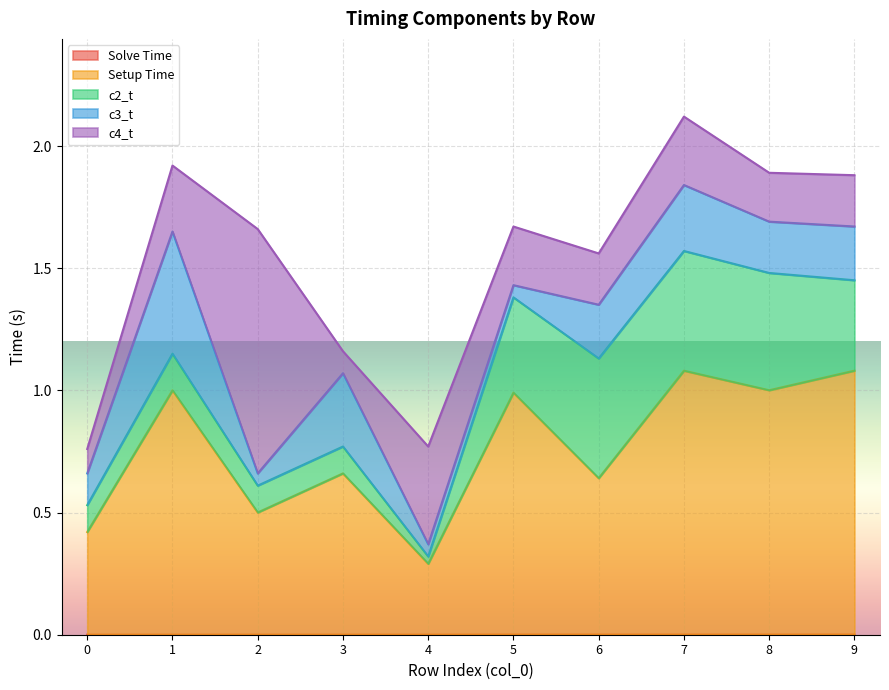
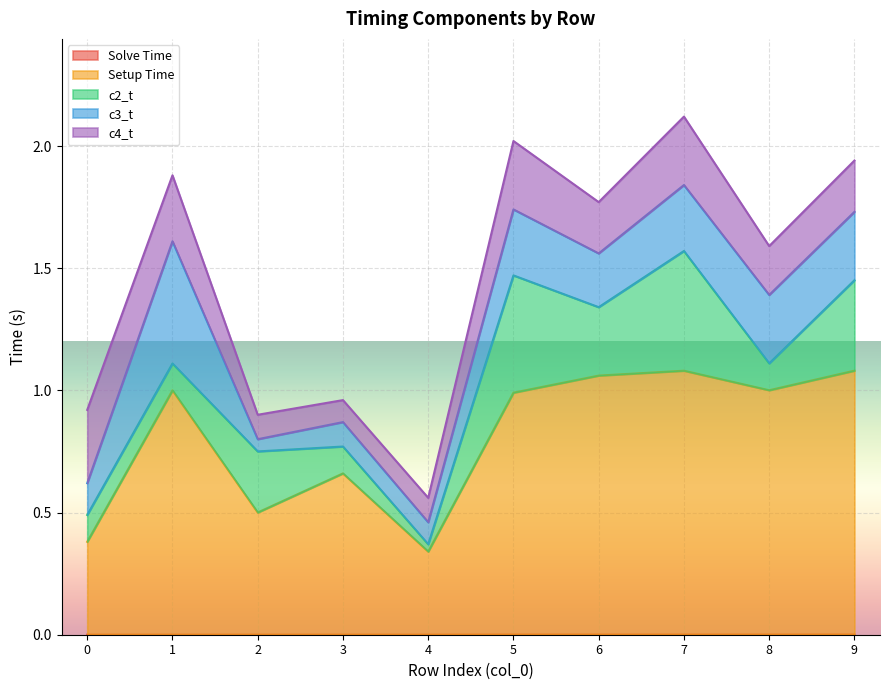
  {
    "Solve Time": {
      "0": 0.00,
      "1": 0.00,
      "2": 0.00,
      "3": 0.00,
      "4": 0.00,
      "5": 0.00,
      "6": 0.00,
      "7": 0.00,
      "8": 0.00,
      "9": 0.00
    },
    "Setup Time": {
-     "0": 0.42,
+     "0": 0.38,
      "1": 1.00,
      "2": 0.50,
      "3": 0.66,
-     "4": 0.29,
+     "4": 0.34,
      "5": 0.99,
-     "6": 0.64,
+     "6": 1.06,
      "7": 1.08,
      "8": 1.00,
      "9": 1.08
    },
    "c2_t": {
      "0": 0.11,
-     "1": 0.15,
-     "2": 0.11,
+     "1": 0.11,
+     "2": 0.25,
      "3": 0.11,
      "4": 0.03,
-     "5": 0.39,
-     "6": 0.49,
+     "5": 0.48,
+     "6": 0.28,
      "7": 0.49,
-     "8": 0.48,
+     "8": 0.11,
      "9": 0.37
    },
    "c3_t": {
      "0": 0.13,
      "1": 0.50,
      "2": 0.05,
-     "3": 0.3,
-     "4": 0.05,
-     "5": 0.05,
+     "3": 0.1,
+     "4": 0.09,
+     "5": 0.27,
      "6": 0.22,
      "7": 0.27,
-     "8": 0.21,
-     "9": 0.22
+     "8": 0.28,
+     "9": 0.28
    },
    "c4_t": {
-     "0": 0.1,
+     "0": 0.3,
      "1": 0.27,
-     "2": 1.0,
+     "2": 0.1,
      "3": 0.09,
-     "4": 0.4,
-     "5": 0.24,
+     "4": 0.1,
+     "5": 0.28,
      "6": 0.21,
      "7": 0.28,
      "8": 0.20,
      "9": 0.21
    }
  }
